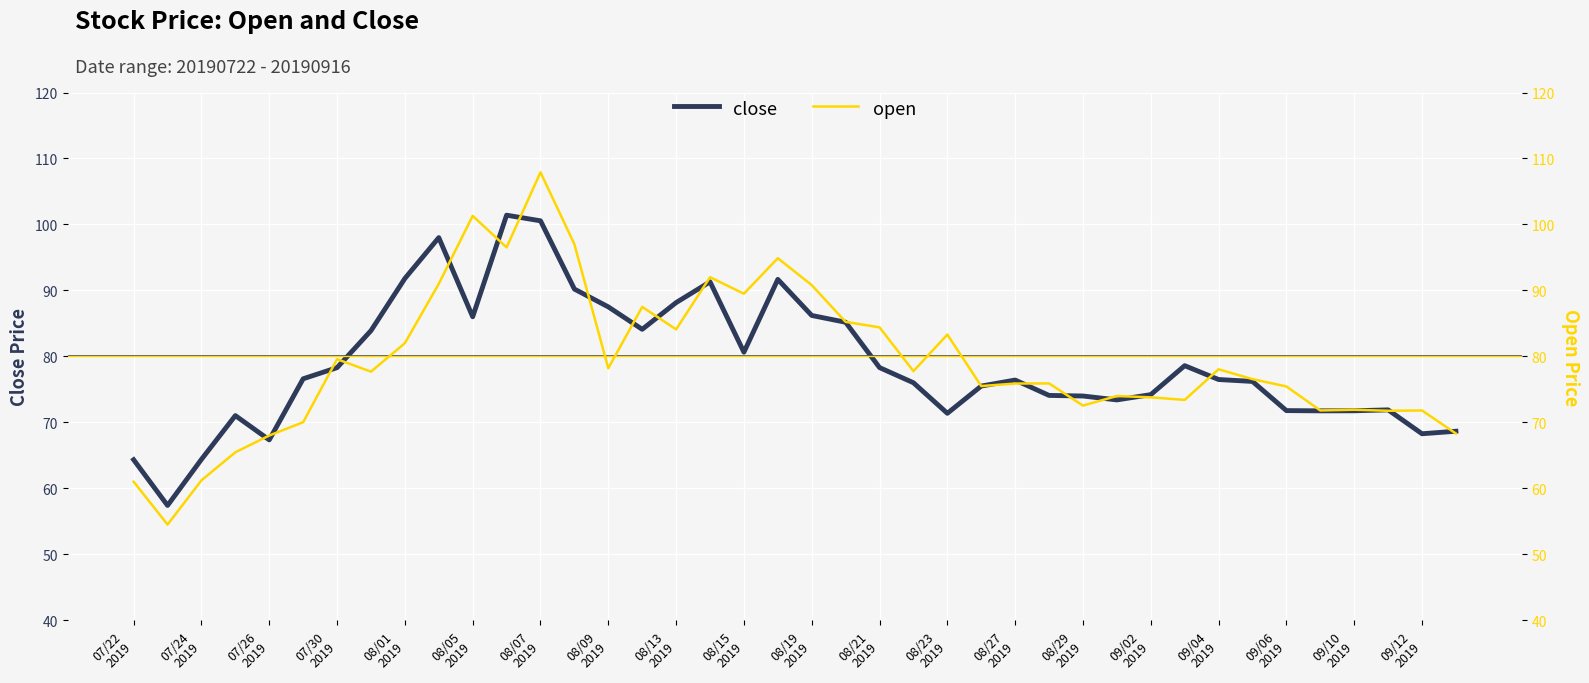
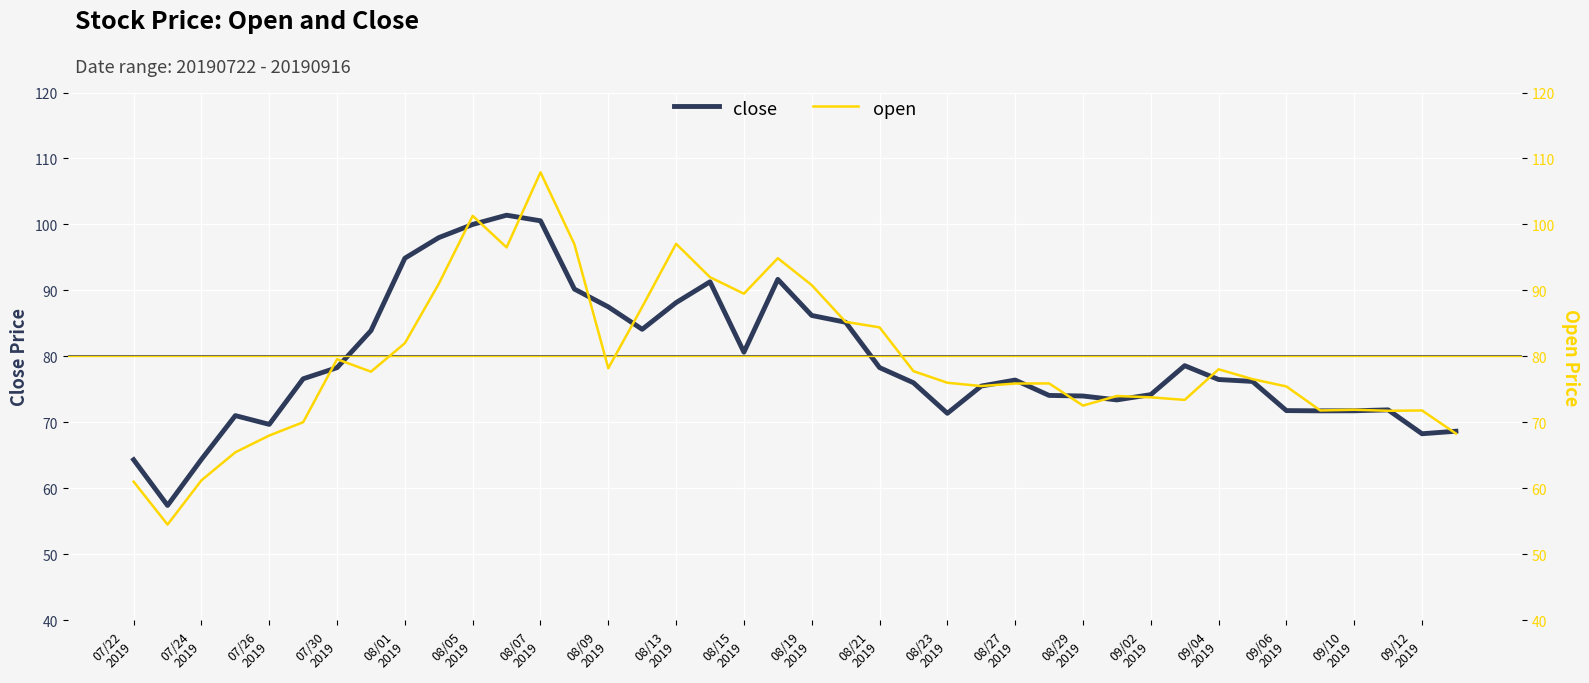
  {
    "close": {
      "07/22 2019": 64,
      "07/24 2019": 64,
-     "07/26 2019": 67,
+     "07/26 2019": 70,
      "07/30 2019": 78,
-     "08/01 2019": 92,
-     "08/05 2019": 86,
+     "08/01 2019": 95,
+     "08/05 2019": 100,
      "08/07 2019": 101,
      "08/09 2019": 88,
      "08/13 2019": 88,
      "08/15 2019": 81,
      "08/19 2019": 86,
      "08/21 2019": 78,
      "08/23 2019": 71,
      "08/27 2019": 76,
      "08/29 2019": 74,
      "09/02 2019": 74,
      "09/04 2019": 76,
      "09/06 2019": 72,
      "09/10 2019": 72,
      "09/12 2019": 68
    },
    "open": {
      "07/22 2019": 61,
      "07/24 2019": 61,
      "07/26 2019": 68,
      "07/30 2019": 80,
      "08/01 2019": 82,
      "08/05 2019": 101,
      "08/07 2019": 108,
      "08/09 2019": 78,
-     "08/13 2019": 84,
+     "08/13 2019": 97,
      "08/15 2019": 90,
      "08/19 2019": 91,
      "08/21 2019": 84,
-     "08/23 2019": 83,
+     "08/23 2019": 76,
      "08/27 2019": 76,
      "08/29 2019": 73,
      "09/02 2019": 74,
      "09/04 2019": 78,
      "09/06 2019": 75,
      "09/10 2019": 72,
      "09/12 2019": 72
    }
  }
